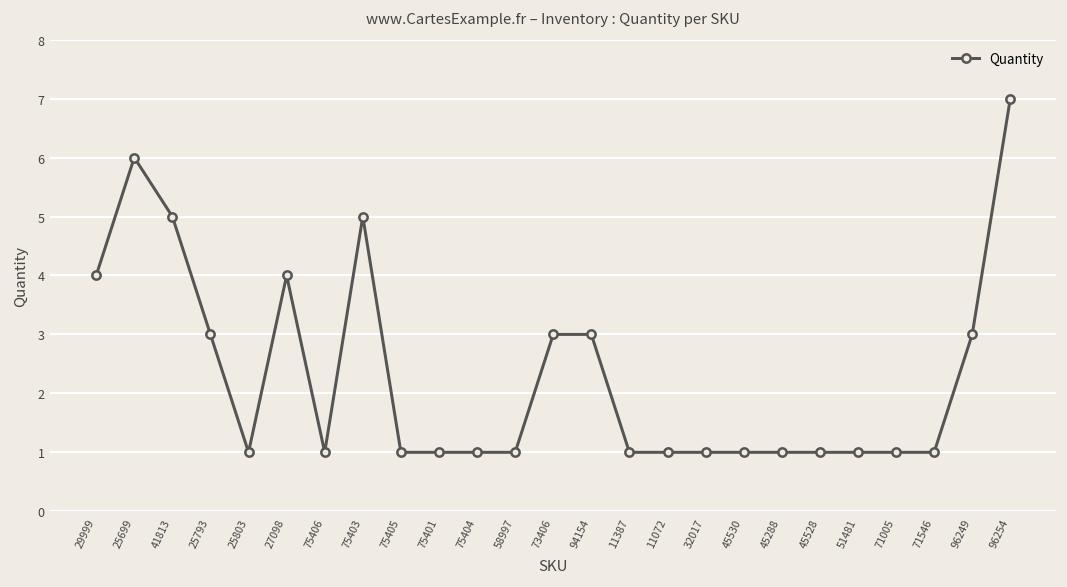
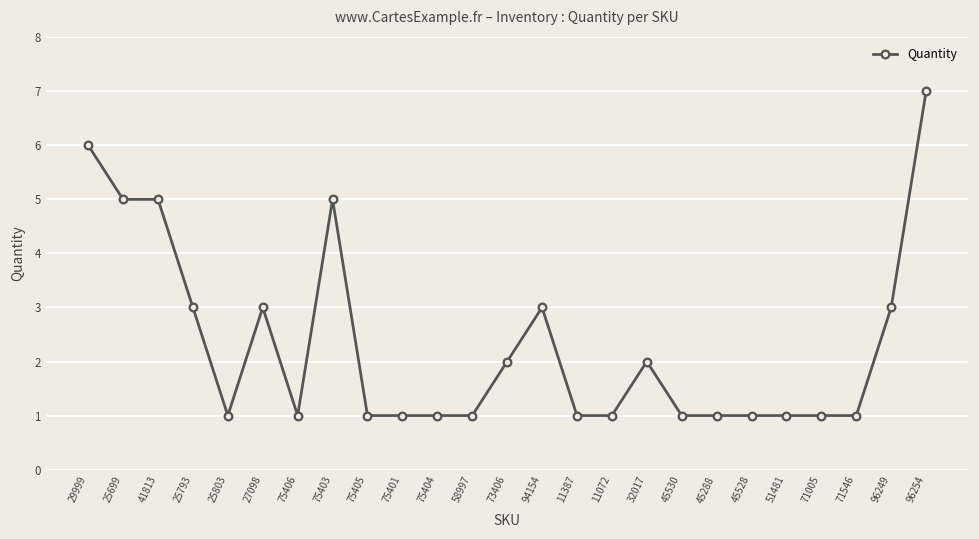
  {
-   "29999": 4,
-   "25699": 6,
+   "29999": 6,
+   "25699": 5,
    "41813": 5,
    "25793": 3,
    "25803": 1,
-   "27098": 4,
+   "27098": 3,
    "75406": 1,
    "75403": 5,
    "75405": 1,
    "75401": 1,
    "75404": 1,
    "58997": 1,
-   "73406": 3,
+   "73406": 2,
    "94154": 3,
    "11387": 1,
    "11072": 1,
-   "32017": 1,
+   "32017": 2,
    "45530": 1,
    "45288": 1,
    "45528": 1,
    "51481": 1,
    "71005": 1,
    "71546": 1,
    "96249": 3,
    "96254": 7
  }
